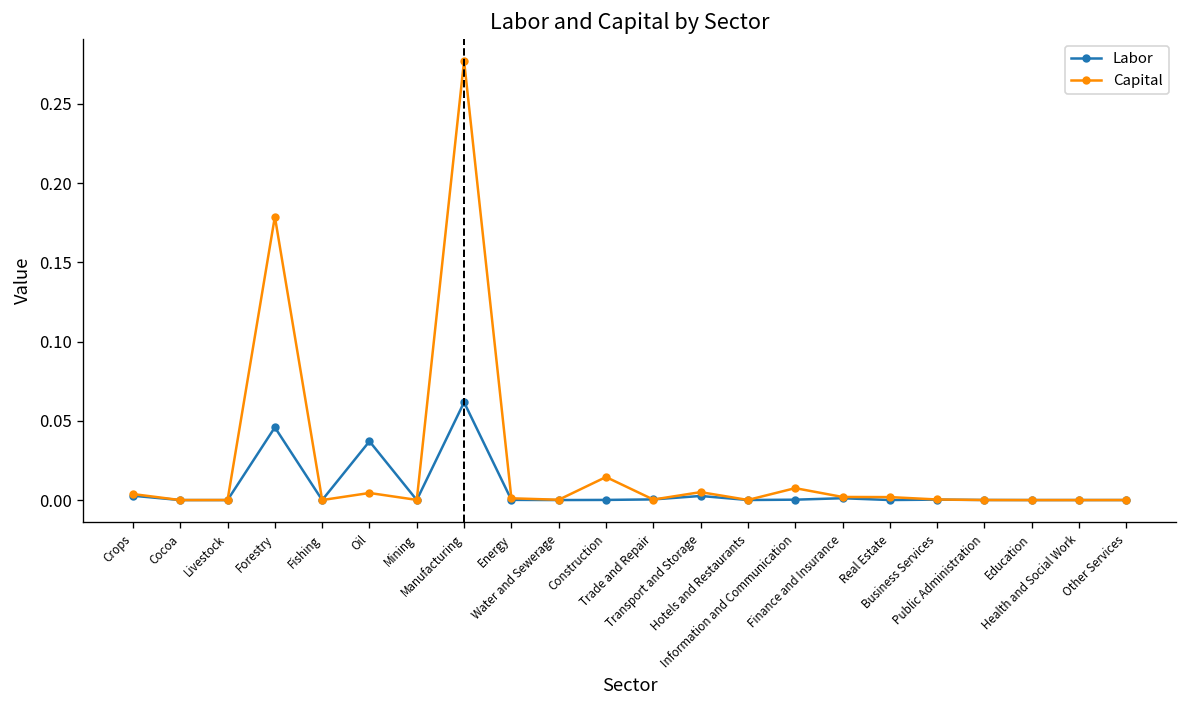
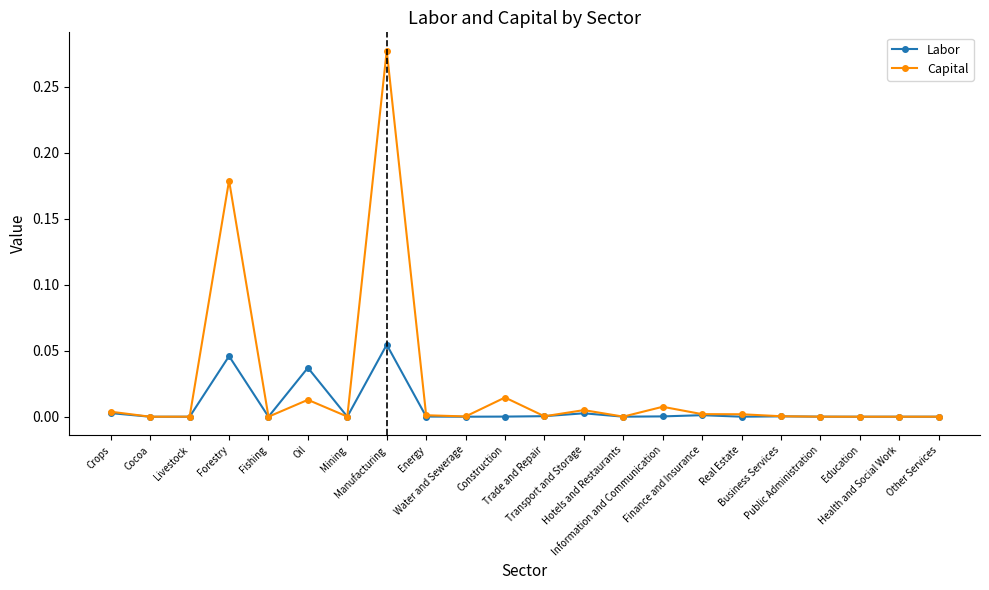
  {
    "Labor": {
      "Forestry": 0.046,
      "Oil": 0.037,
-     "Manufacturing": 0.062,
+     "Manufacturing": 0.055,
      "Construction": 0.000,
      "Transport and Storage": 0.003,
      "Information and Communication": 0.000
    },
    "Capital": {
      "Forestry": 0.179,
-     "Oil": 0.004,
+     "Oil": 0.013,
      "Manufacturing": 0.277,
      "Construction": 0.015,
      "Transport and Storage": 0.005,
      "Information and Communication": 0.008
    }
  }
